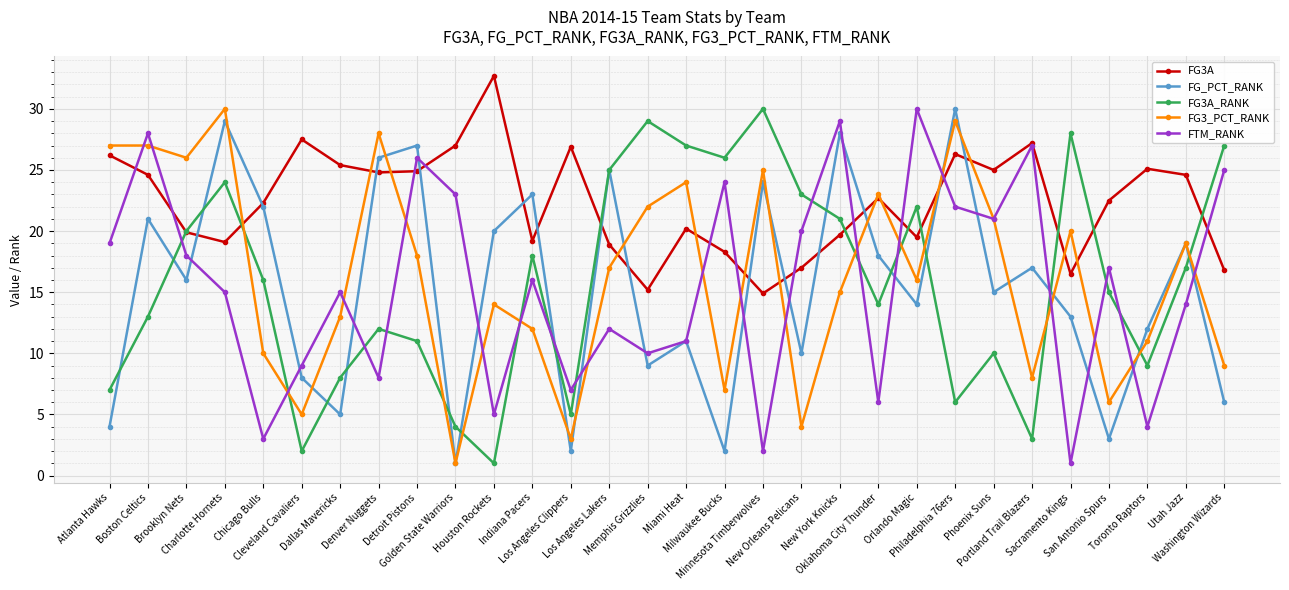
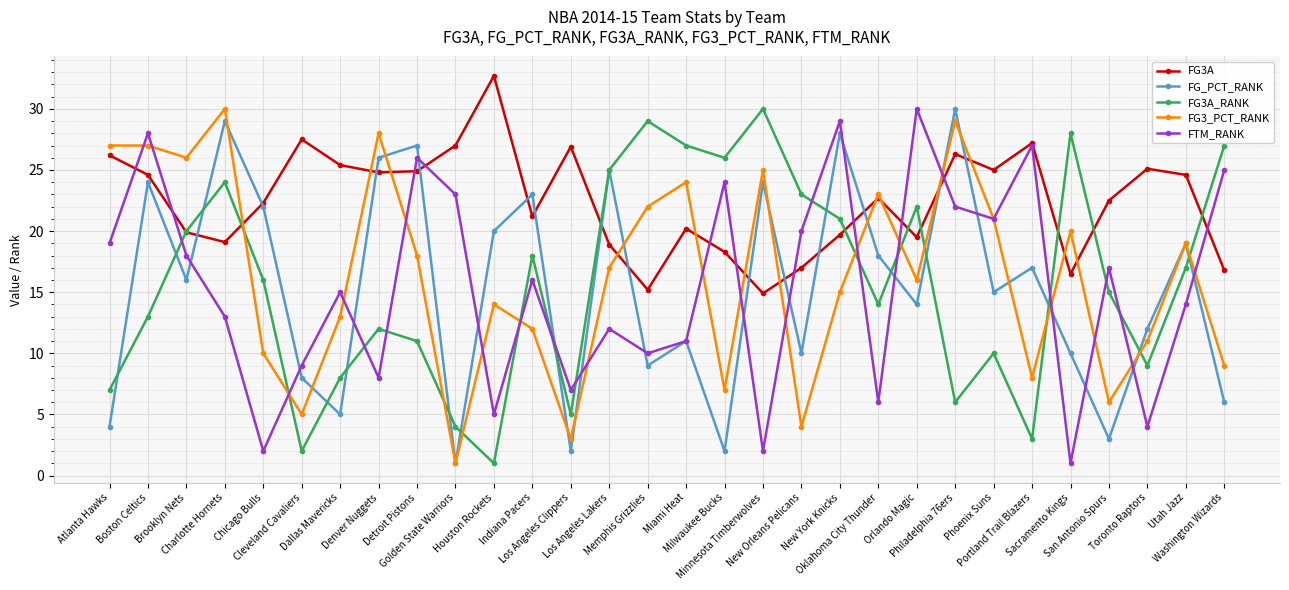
  {
    "FG3A": {
      "Atlanta Hawks": 26.2,
      "Boston Celtics": 24.6,
      "Charlotte Hornets": 19.1,
      "Chicago Bulls": 22.3,
      "Cleveland Cavaliers": 27.5,
      "Dallas Mavericks": 25.4,
      "Denver Nuggets": 24.8,
      "Detroit Pistons": 24.9,
      "Golden State Warriors": 27.0,
      "Houston Rockets": 32.7,
-     "Indiana Pacers": 19.2,
+     "Indiana Pacers": 21.2,
      "Los Angeles Clippers": 26.9,
      "Los Angeles Lakers": 18.9,
      "Memphis Grizzlies": 15.2,
      "Miami Heat": 20.2,
      "Milwaukee Bucks": 18.3,
      "Minnesota Timberwolves": 14.9,
      "New Orleans Pelicans": 17.0,
      "New York Knicks": 19.7,
      "Oklahoma City Thunder": 22.7,
      "Orlando Magic": 19.5,
      "Philadelphia 76ers": 26.3,
      "Phoenix Suns": 25.0,
      "Sacramento Kings": 16.5,
      "San Antonio Spurs": 22.5,
      "Toronto Raptors": 25.1,
      "Utah Jazz": 24.6,
      "Washington Wizards": 16.8
    },
    "FG_PCT_RANK": {
      "Atlanta Hawks": 4,
-     "Boston Celtics": 21,
+     "Boston Celtics": 24,
      "Brooklyn Nets": 16,
      "Charlotte Hornets": 29,
      "Chicago Bulls": 22,
      "Cleveland Cavaliers": 8,
      "Dallas Mavericks": 5,
      "Denver Nuggets": 26,
      "Detroit Pistons": 27,
      "Houston Rockets": 20,
      "Indiana Pacers": 23,
      "Los Angeles Clippers": 2,
      "Memphis Grizzlies": 9,
      "Milwaukee Bucks": 2,
      "Minnesota Timberwolves": 24,
      "New Orleans Pelicans": 10,
      "New York Knicks": 28,
      "Oklahoma City Thunder": 18,
      "Orlando Magic": 14,
      "Philadelphia 76ers": 30,
      "Phoenix Suns": 15,
      "Portland Trail Blazers": 17,
-     "Sacramento Kings": 13,
+     "Sacramento Kings": 10,
      "San Antonio Spurs": 3,
      "Toronto Raptors": 12,
      "Washington Wizards": 6
    },
    "FG3A_RANK": {
      "Atlanta Hawks": 7.0,
      "Boston Celtics": 13.0,
      "Charlotte Hornets": 24.0,
      "Chicago Bulls": 16.0,
      "Cleveland Cavaliers": 2.0,
      "Dallas Mavericks": 8.0,
      "Denver Nuggets": 12.0,
      "Detroit Pistons": 11.0,
      "Golden State Warriors": 4.0,
      "Houston Rockets": 1.0,
      "Indiana Pacers": 18.0,
      "Los Angeles Clippers": 5.0,
      "Memphis Grizzlies": 29.0,
      "Miami Heat": 27.0,
      "Milwaukee Bucks": 26.0,
      "Minnesota Timberwolves": 30.0,
      "New Orleans Pelicans": 23.0,
      "New York Knicks": 21.0,
      "Oklahoma City Thunder": 14.0,
      "Orlando Magic": 22.0,
      "Philadelphia 76ers": 6.0,
      "Phoenix Suns": 10.0,
      "Portland Trail Blazers": 3.0,
      "Sacramento Kings": 28.0,
      "San Antonio Spurs": 15.0,
      "Toronto Raptors": 9.0,
      "Utah Jazz": 17.0,
      "Washington Wizards": 27.0
    },
    "FG3_PCT_RANK": {
      "Atlanta Hawks": 27.0,
      "Boston Celtics": 27.0,
      "Brooklyn Nets": 26.0,
      "Charlotte Hornets": 30.0,
      "Chicago Bulls": 10.0,
      "Cleveland Cavaliers": 5.0,
      "Dallas Mavericks": 13.0,
      "Denver Nuggets": 28.0,
      "Detroit Pistons": 18.0,
      "Houston Rockets": 14.0,
      "Indiana Pacers": 12.0,
      "Los Angeles Clippers": 3.0,
      "Los Angeles Lakers": 17.0,
      "Memphis Grizzlies": 22.0,
      "Miami Heat": 24.0,
      "Milwaukee Bucks": 7.0,
      "Minnesota Timberwolves": 25.0,
      "New Orleans Pelicans": 4.0,
      "New York Knicks": 15.0,
      "Oklahoma City Thunder": 23.0,
      "Orlando Magic": 16.0,
      "Philadelphia 76ers": 29.0,
      "Portland Trail Blazers": 8.0,
      "Sacramento Kings": 20.0,
      "San Antonio Spurs": 6.0,
      "Toronto Raptors": 11.0,
      "Washington Wizards": 9.0
    },
    "FTM_RANK": {
      "Atlanta Hawks": 19,
      "Boston Celtics": 28,
      "Brooklyn Nets": 18,
-     "Charlotte Hornets": 15,
-     "Chicago Bulls": 3,
+     "Charlotte Hornets": 13,
+     "Chicago Bulls": 2,
      "Cleveland Cavaliers": 9,
      "Dallas Mavericks": 15,
      "Denver Nuggets": 8,
      "Detroit Pistons": 26,
      "Golden State Warriors": 23,
      "Houston Rockets": 5,
      "Indiana Pacers": 16,
      "Los Angeles Clippers": 7,
      "Los Angeles Lakers": 12,
      "Memphis Grizzlies": 10,
      "Milwaukee Bucks": 24,
      "Minnesota Timberwolves": 2,
      "New Orleans Pelicans": 20,
      "New York Knicks": 29,
      "Oklahoma City Thunder": 6,
      "Orlando Magic": 30,
      "Philadelphia 76ers": 22,
      "Sacramento Kings": 1,
      "San Antonio Spurs": 17,
      "Toronto Raptors": 4,
      "Utah Jazz": 14,
      "Washington Wizards": 25
    }
  }
